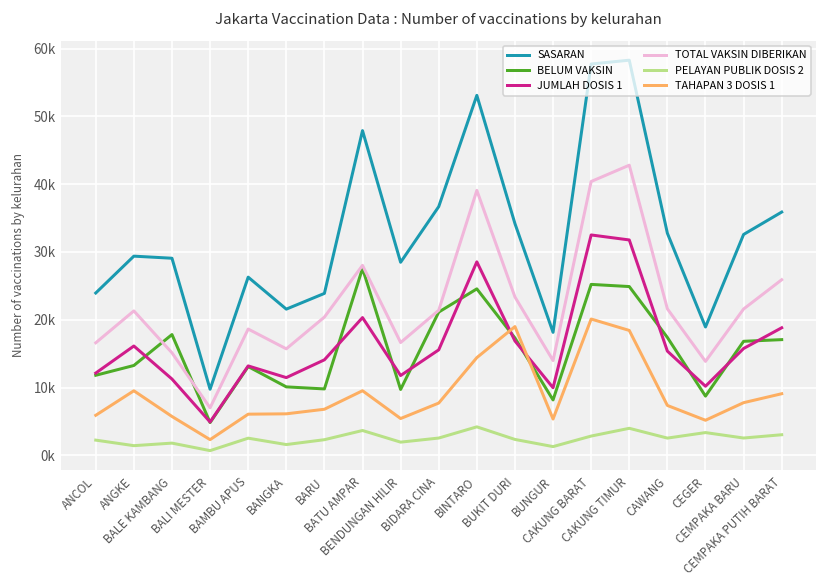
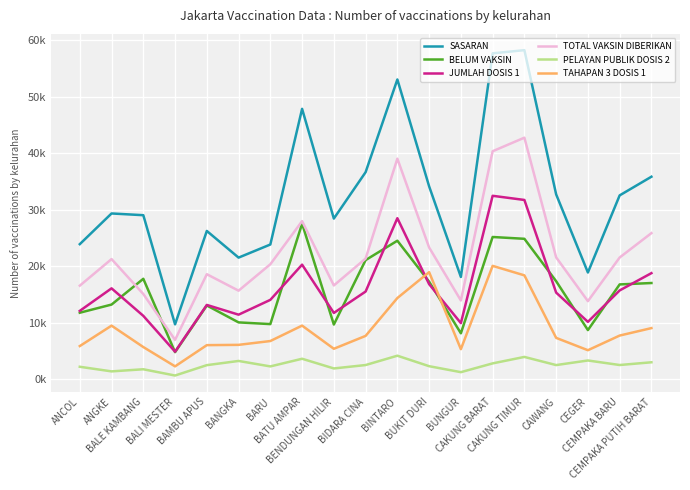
  {
    "SASARAN": {
      "ANCOL": 24000,
      "ANGKE": 29000,
      "BALE KAMBANG": 29000,
      "BALI MESTER": 10000,
      "BAMBU APUS": 26000,
      "BANGKA": 22000,
      "BARU": 24000,
      "BATU AMPAR": 48000,
      "BENDUNGAN HILIR": 28000,
      "BIDARA CINA": 37000,
      "BINTARO": 53000,
      "BUKIT DURI": 34000,
      "BUNGUR": 18000,
      "CAWANG": 33000,
      "CEGER": 19000,
      "CEMPAKA BARU": 33000,
      "CEMPAKA PUTIH BARAT": 36000
    },
    "BELUM VAKSIN": {
      "ANGKE": 13000,
      "BALE KAMBANG": 18000,
      "BANGKA": 10000,
      "BARU": 10000,
      "BENDUNGAN HILIR": 10000,
      "BINTARO": 25000,
      "BUNGUR": 8000,
      "CAKUNG BARAT": 25000,
      "CAKUNG TIMUR": 25000,
      "CAWANG": 17000,
      "CEGER": 9000,
      "CEMPAKA BARU": 17000,
      "CEMPAKA PUTIH BARAT": 17000
    },
    "JUMLAH DOSIS 1": {
      "ANGKE": 16000,
      "BALE KAMBANG": 11000,
      "BANGKA": 11000,
      "BARU": 14000,
      "BATU AMPAR": 20000,
      "BENDUNGAN HILIR": 12000,
      "BIDARA CINA": 16000,
      "BINTARO": 29000,
      "BUNGUR": 10000,
      "CAKUNG BARAT": 33000,
      "CAKUNG TIMUR": 32000,
      "CAWANG": 15000,
      "CEGER": 10000,
      "CEMPAKA BARU": 16000,
      "CEMPAKA PUTIH BARAT": 19000
    },
    "TOTAL VAKSIN DIBERIKAN": {
      "ANCOL": 17000,
      "ANGKE": 21000,
      "BALE KAMBANG": 15000,
      "BALI MESTER": 7000,
      "BAMBU APUS": 19000,
      "BANGKA": 16000,
      "BARU": 20000,
      "BENDUNGAN HILIR": 17000,
      "BINTARO": 39000,
      "BUKIT DURI": 23000,
      "BUNGUR": 14000,
      "CAKUNG BARAT": 40000,
      "CAKUNG TIMUR": 43000,
      "CAWANG": 22000,
      "CEGER": 14000,
      "CEMPAKA BARU": 22000,
      "CEMPAKA PUTIH BARAT": 26000
    },
    "PELAYAN PUBLIK DOSIS 2": {
      "ANCOL": 2000,
      "ANGKE": 1000,
      "BALE KAMBANG": 2000,
      "BALI MESTER": 1000,
      "BAMBU APUS": 3000,
-     "BANGKA": 2000,
+     "BANGKA": 3000,
      "BARU": 2000,
      "BATU AMPAR": 4000,
      "BENDUNGAN HILIR": 2000,
      "BIDARA CINA": 3000,
      "BINTARO": 4000,
      "BUKIT DURI": 2000,
      "BUNGUR": 1000,
      "CAKUNG BARAT": 3000,
      "CAKUNG TIMUR": 4000,
      "CAWANG": 3000,
      "CEGER": 3000,
      "CEMPAKA BARU": 3000,
      "CEMPAKA PUTIH BARAT": 3000
    },
    "TAHAPAN 3 DOSIS 1": {
      "ANCOL": 6000,
      "ANGKE": 10000,
      "BALE KAMBANG": 6000,
      "BALI MESTER": 2000,
      "BAMBU APUS": 6000,
      "BANGKA": 6000,
      "BARU": 7000,
      "BATU AMPAR": 10000,
      "BENDUNGAN HILIR": 5000,
      "BIDARA CINA": 8000,
      "BINTARO": 14000,
      "BUKIT DURI": 19000,
      "BUNGUR": 5000,
      "CAKUNG BARAT": 20000,
      "CAKUNG TIMUR": 18000,
      "CAWANG": 7000,
      "CEGER": 5000,
      "CEMPAKA BARU": 8000,
      "CEMPAKA PUTIH BARAT": 9000
    }
  }
